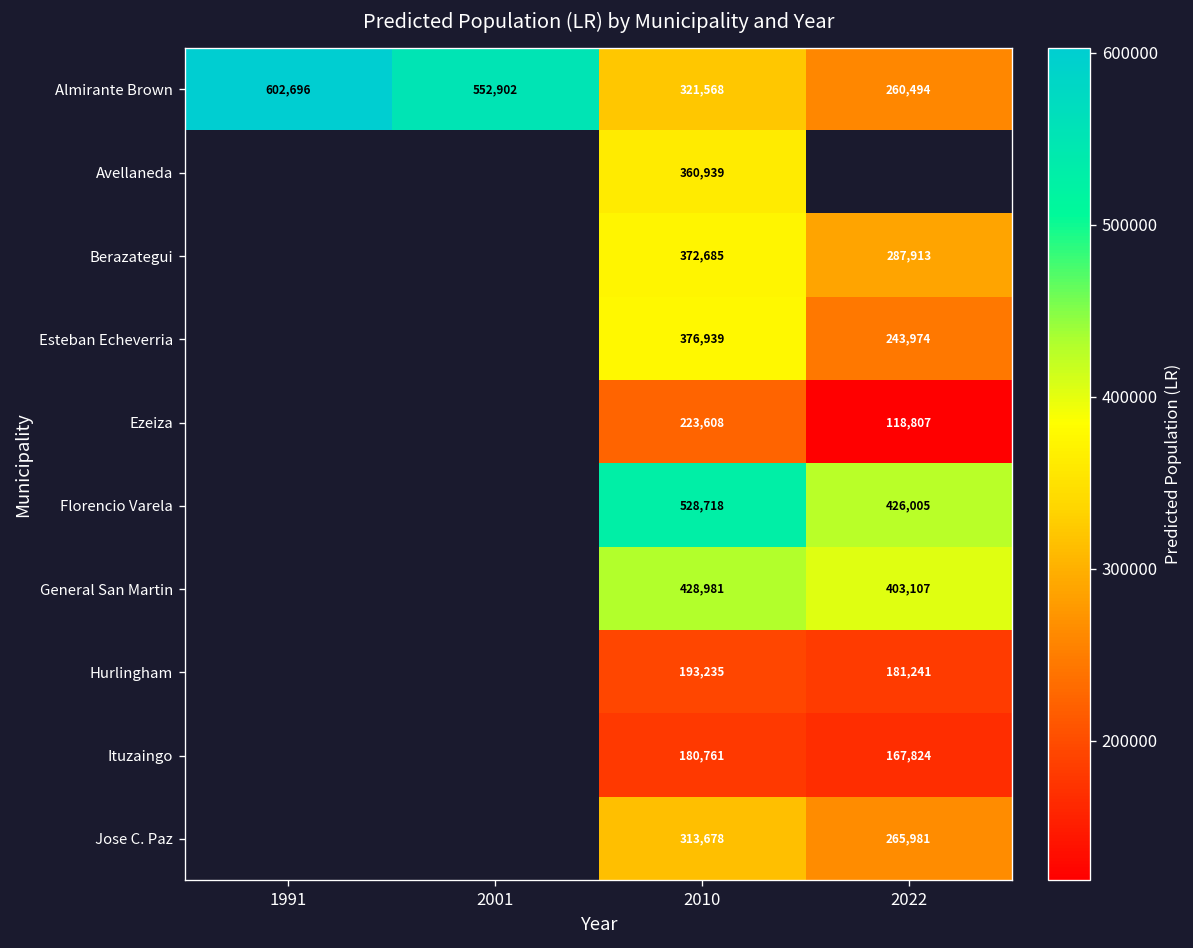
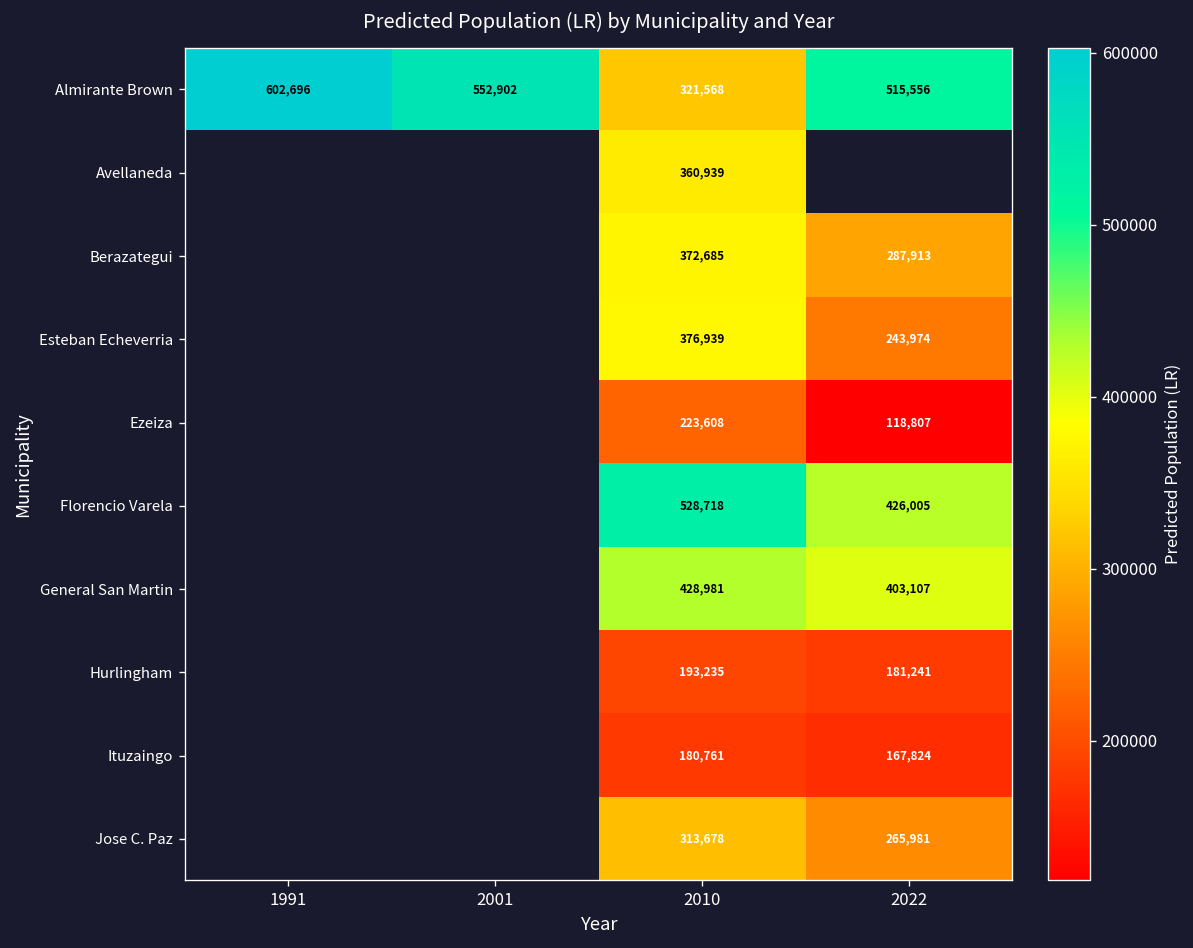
  {
    "Almirante Brown": {
      "1991": "602,696",
      "2001": "552,902",
      "2010": "321,568",
-     "2022": "260,494"
+     "2022": "515,556"
    },
    "Avellaneda": {
      "2010": "360,939"
    },
    "Berazategui": {
      "2010": "372,685",
      "2022": "287,913"
    },
    "Esteban Echeverria": {
      "2010": "376,939",
      "2022": "243,974"
    },
    "Ezeiza": {
      "2010": "223,608",
      "2022": "118,807"
    },
    "Florencio Varela": {
      "2010": "528,718",
      "2022": "426,005"
    },
    "General San Martin": {
      "2010": "428,981",
      "2022": "403,107"
    },
    "Hurlingham": {
      "2010": "193,235",
      "2022": "181,241"
    },
    "Ituzaingo": {
      "2010": "180,761",
      "2022": "167,824"
    },
    "Jose C. Paz": {
      "2010": "313,678",
      "2022": "265,981"
    }
  }
